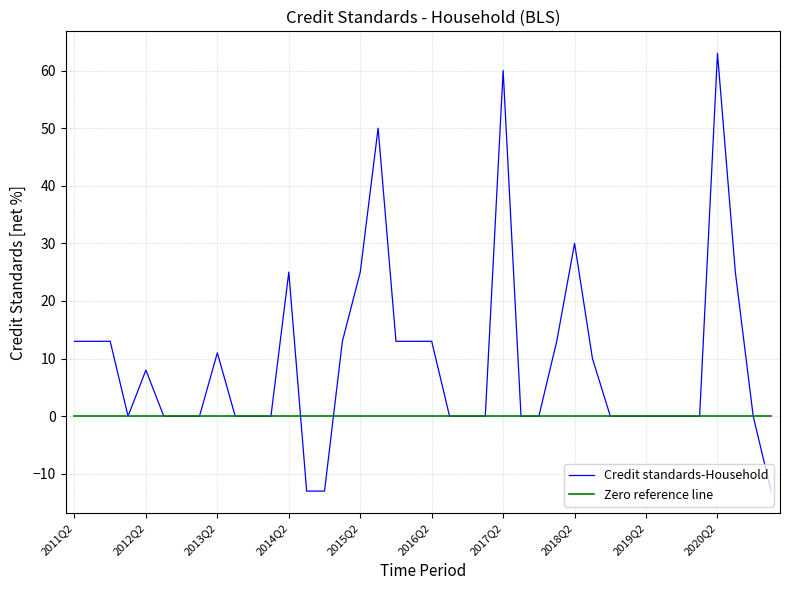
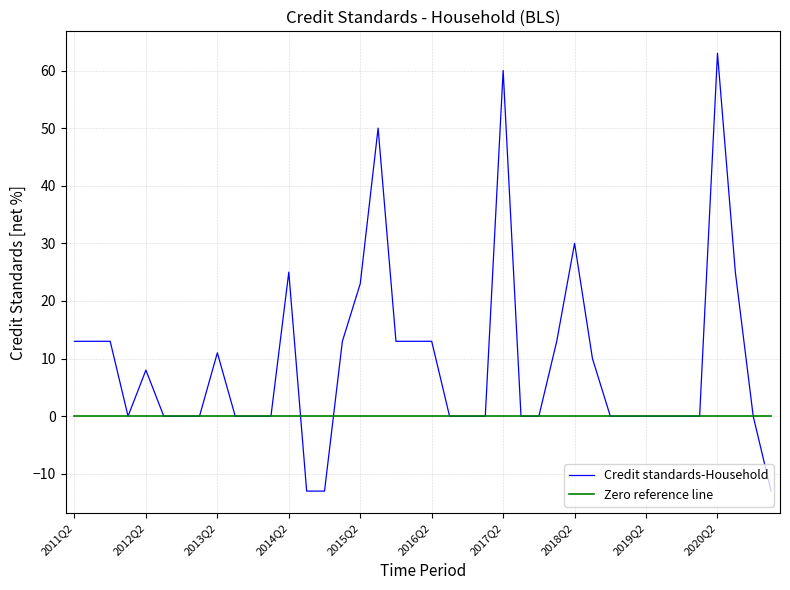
  {
    "Credit standards-Household": {
      "2011Q2": 13,
      "2012Q2": 8,
      "2013Q2": 11,
      "2014Q2": 25,
-     "2015Q2": 25,
+     "2015Q2": 23,
      "2016Q2": 13,
      "2017Q2": 60,
      "2018Q2": 30,
      "2020Q2": 63
    },
    "Zero reference line": {
      "2011Q2": 0,
      "2012Q2": 0,
      "2013Q2": 0,
      "2014Q2": 0,
      "2015Q2": 0,
      "2016Q2": 0,
      "2017Q2": 0,
      "2018Q2": 0,
      "2020Q2": 0
    }
  }
